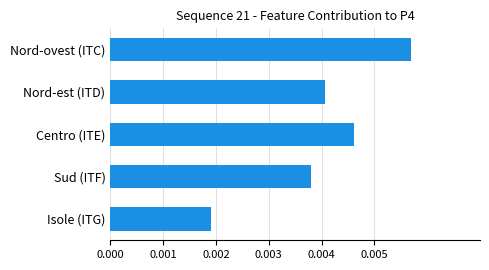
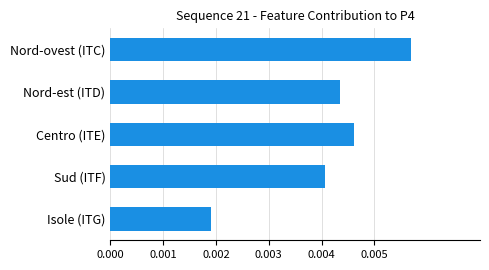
  {
    "Nord-ovest (ITC)": 0.0057,
-   "Nord-est (ITD)": 0.0041,
+   "Nord-est (ITD)": 0.0043,
    "Centro (ITE)": 0.0046,
-   "Sud (ITF)": 0.0038,
+   "Sud (ITF)": 0.0041,
    "Isole (ITG)": 0.0019
  }
